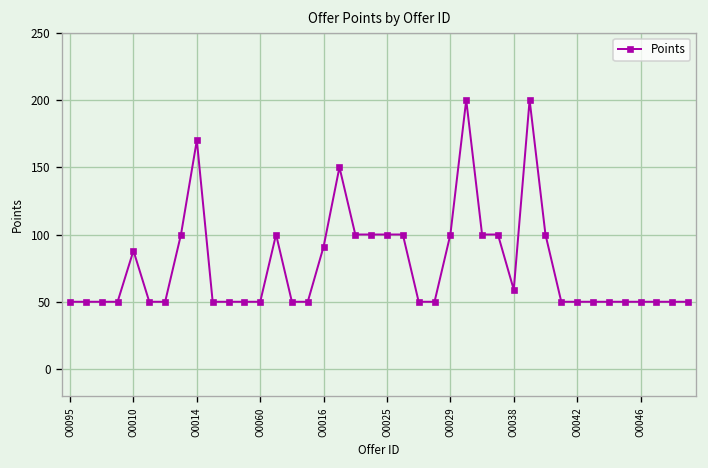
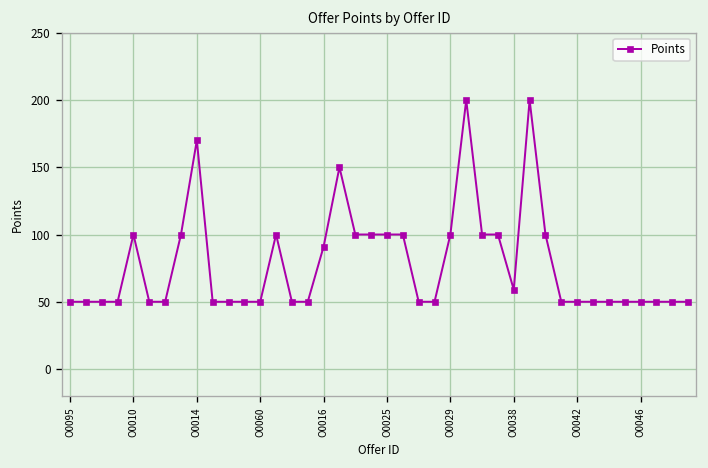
  {
    "O0095": 50,
-   "O0010": 88,
+   "O0010": 100,
    "O0014": 170,
    "O0060": 50,
    "O0016": 91,
    "O0025": 100,
    "O0029": 100,
    "O0038": 59,
    "O0042": 50,
    "O0046": 50
  }
